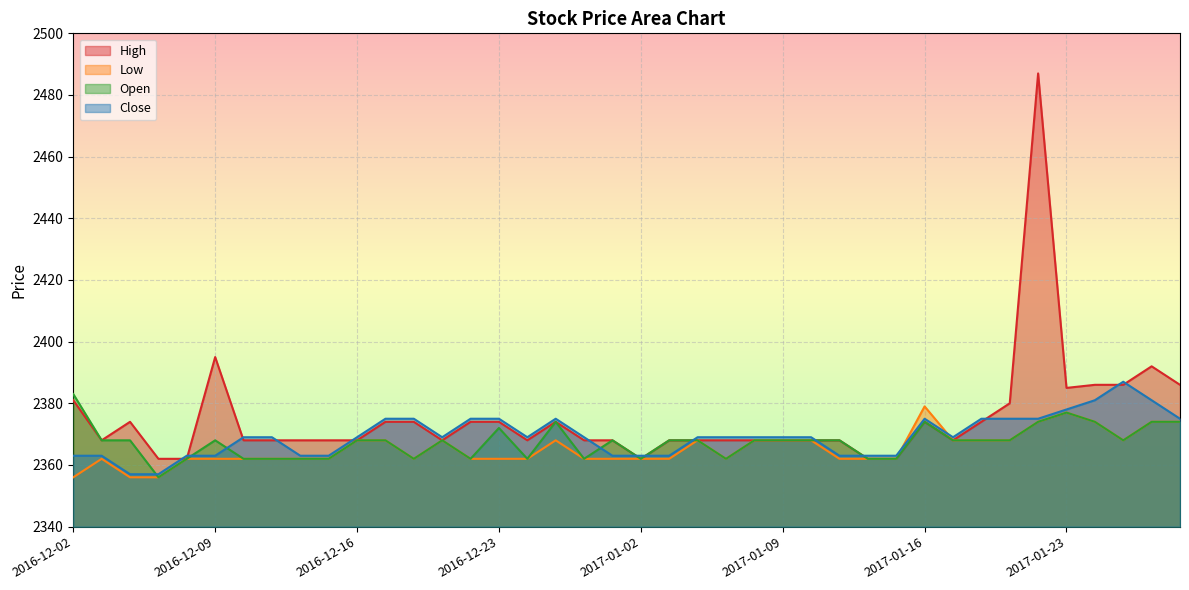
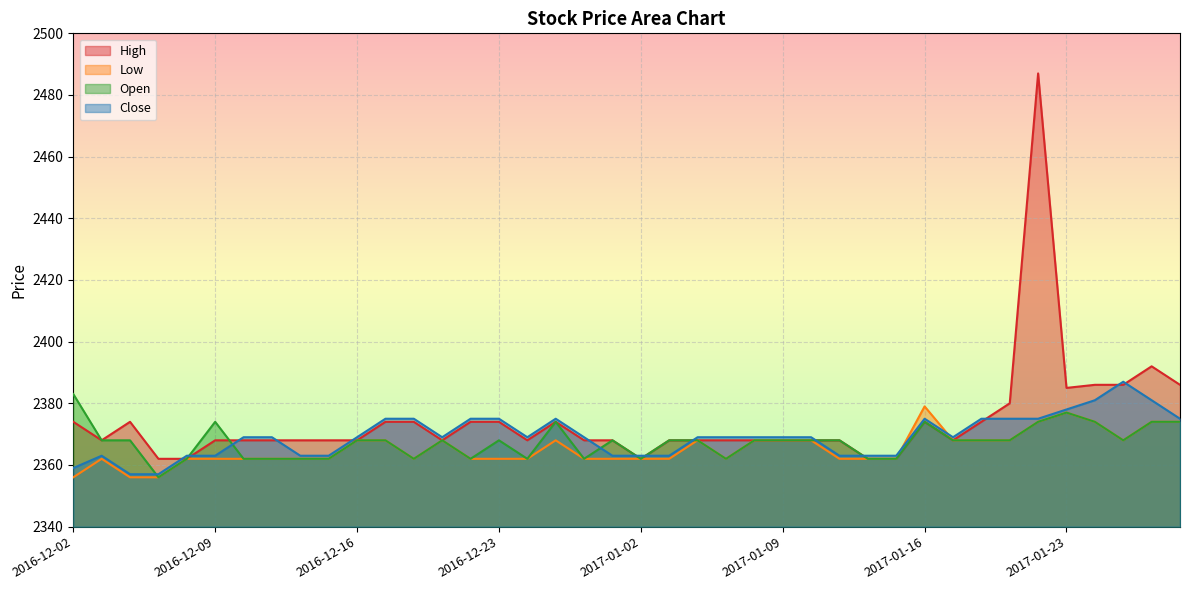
  {
    "High": {
-     "2016-12-02": 2381,
-     "2016-12-09": 2395,
+     "2016-12-02": 2374,
+     "2016-12-09": 2368,
      "2016-12-23": 2374,
      "2017-01-23": 2385
    },
    "Low": {
      "2016-12-02": 2356,
      "2016-12-09": 2362,
      "2016-12-23": 2362,
      "2017-01-16": 2379
    },
    "Open": {
      "2016-12-02": 2383,
-     "2016-12-09": 2368,
-     "2016-12-23": 2372
+     "2016-12-09": 2374,
+     "2016-12-23": 2368
    },
    "Close": {
-     "2016-12-02": 2363,
+     "2016-12-02": 2359,
      "2016-12-09": 2363,
      "2016-12-16": 2369,
      "2016-12-23": 2375,
      "2017-01-02": 2363,
      "2017-01-09": 2369,
      "2017-01-16": 2375,
      "2017-01-23": 2378
    }
  }
